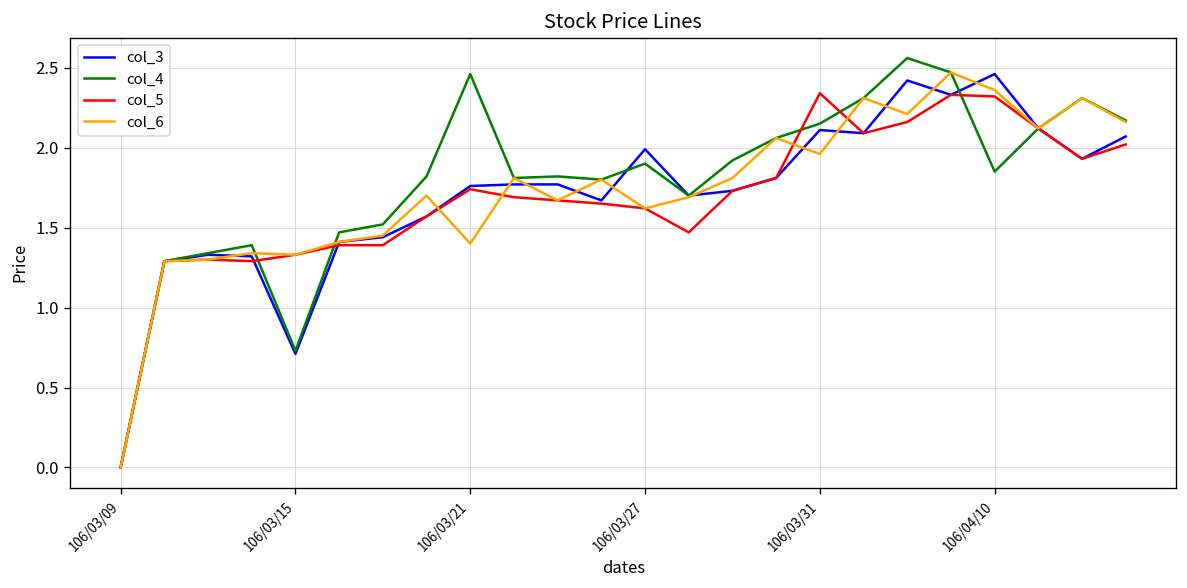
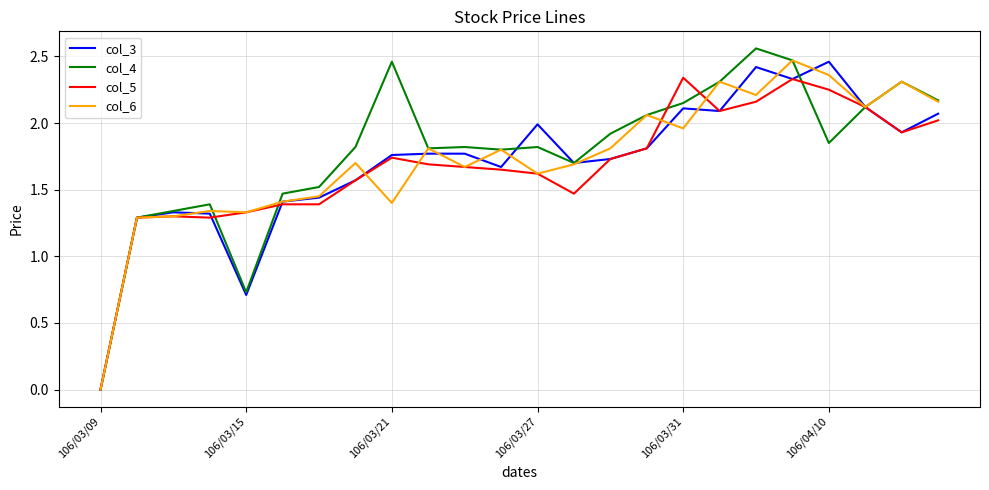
  {
    "col_3": {
      "106/03/15": 0.71,
      "106/03/21": 1.76,
      "106/03/27": 1.99,
      "106/03/31": 2.11,
      "106/04/10": 2.46
    },
    "col_4": {
      "106/03/15": 0.73,
      "106/03/21": 2.46,
-     "106/03/27": 1.90,
+     "106/03/27": 1.82,
      "106/03/31": 2.15,
      "106/04/10": 1.85
    },
    "col_5": {
      "106/03/21": 1.74,
      "106/03/31": 2.34,
-     "106/04/10": 2.32
+     "106/04/10": 2.25
    },
    "col_6": {
      "106/03/21": 1.40,
      "106/03/31": 1.96,
      "106/04/10": 2.36
    }
  }
